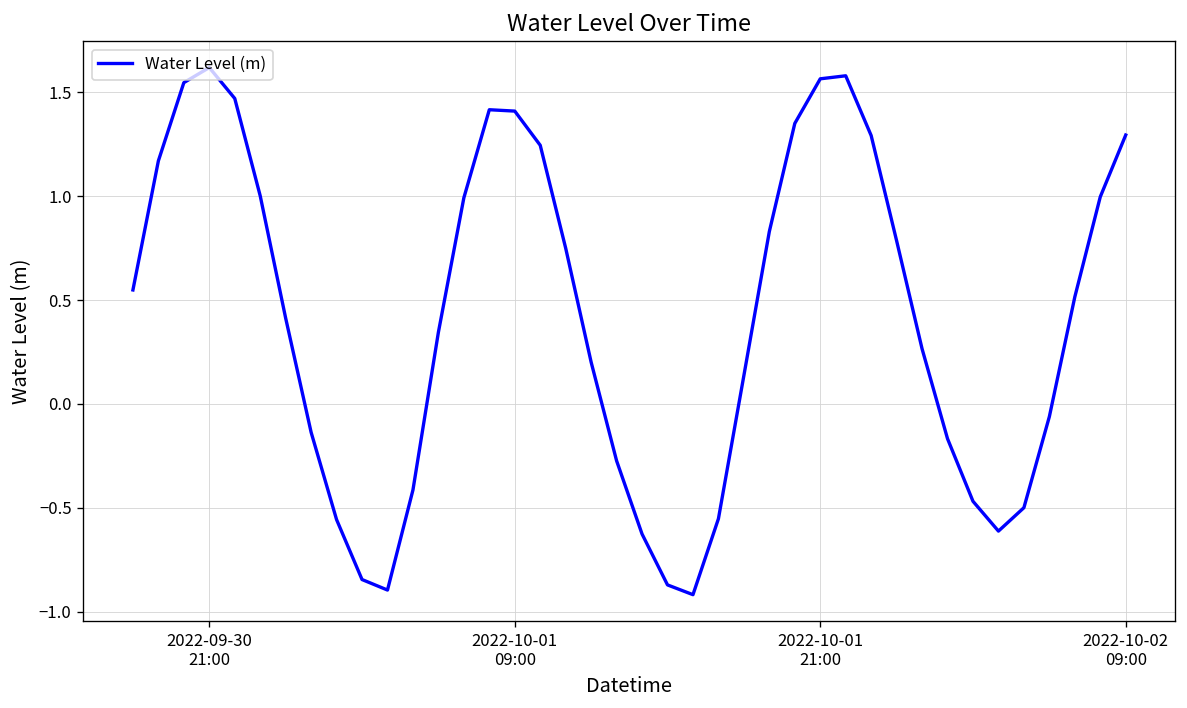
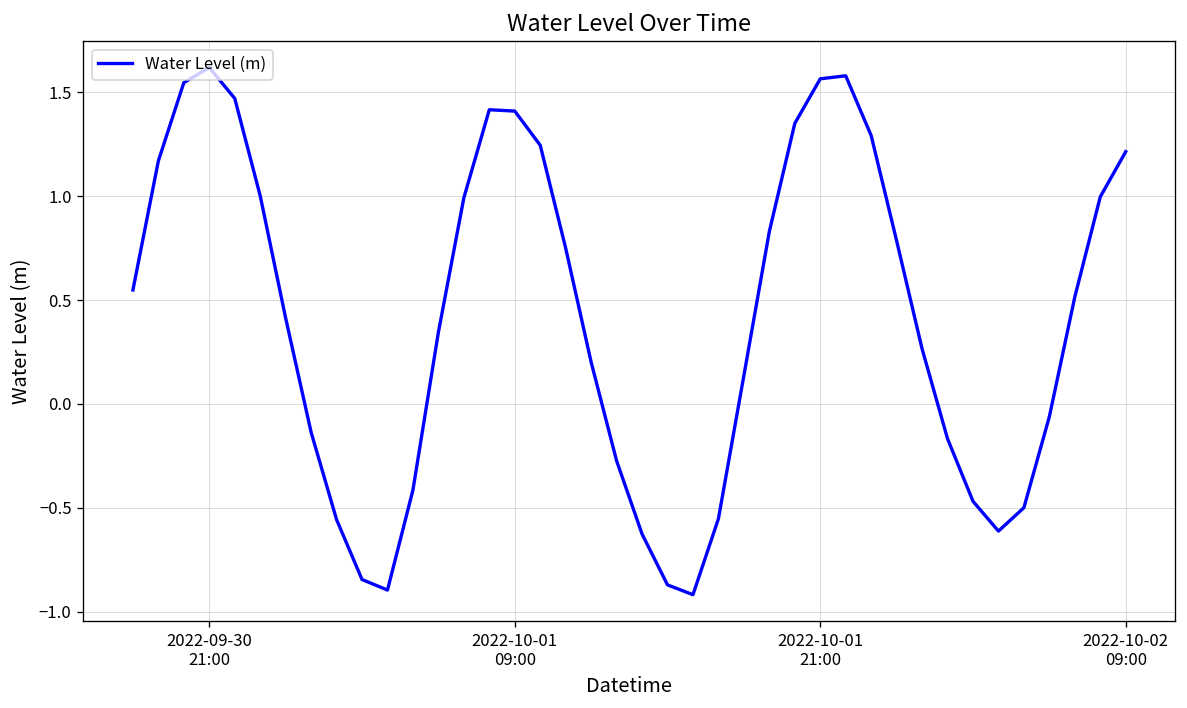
  {
    "2022-10-01 09:00": 1.41,
    "2022-10-01 21:00": 1.56,
-   "2022-10-02 09:00": 1.29
+   "2022-10-02 09:00": 1.21
  }
